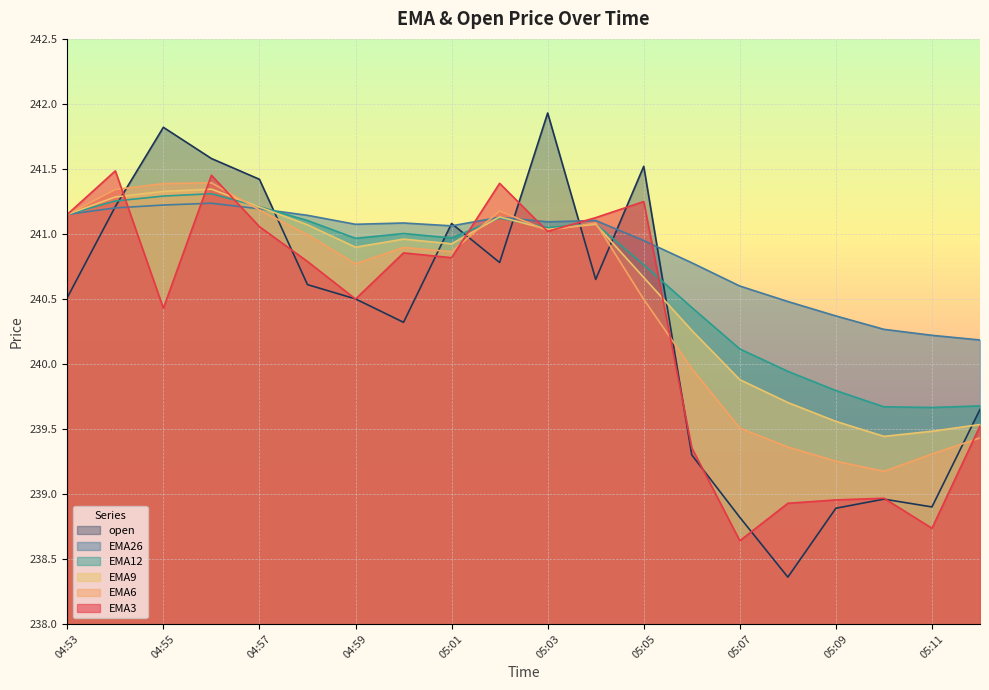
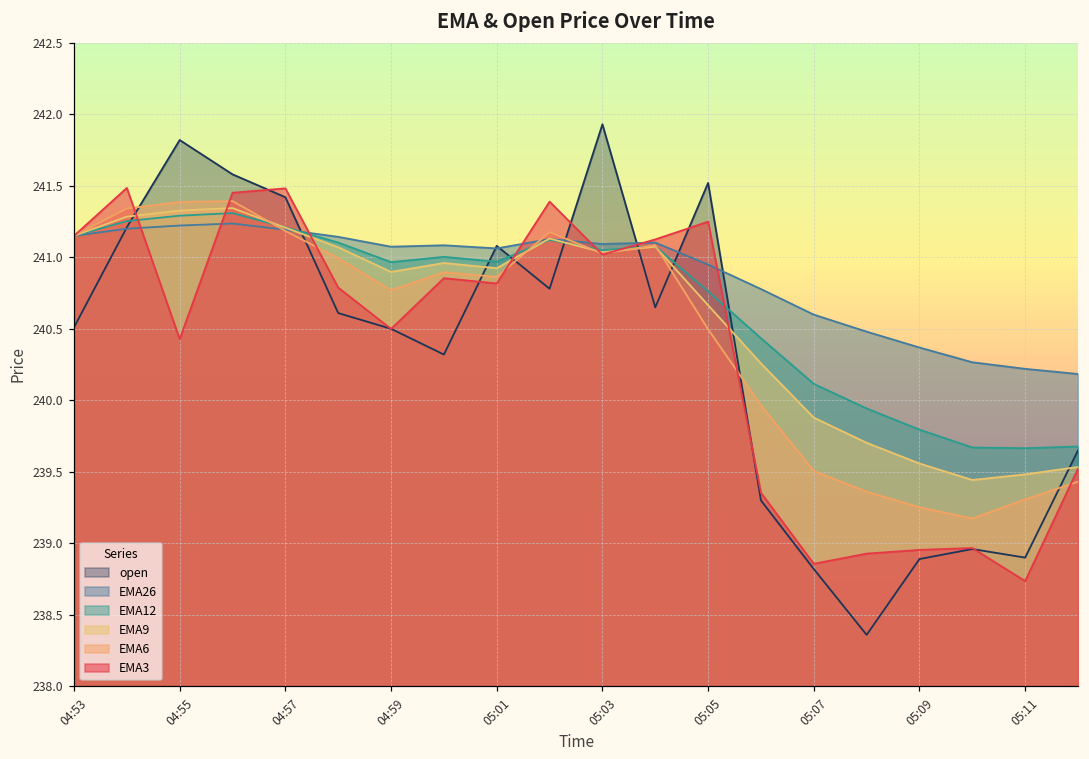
  {
    "EMA3": {
      "04:55": 240.43,
-     "04:57": 241.06,
+     "04:57": 241.48,
      "05:01": 240.82,
      "05:05": 241.25,
-     "05:07": 238.64,
+     "05:07": 238.86,
      "05:09": 238.95,
      "05:11": 238.74
    }
  }
